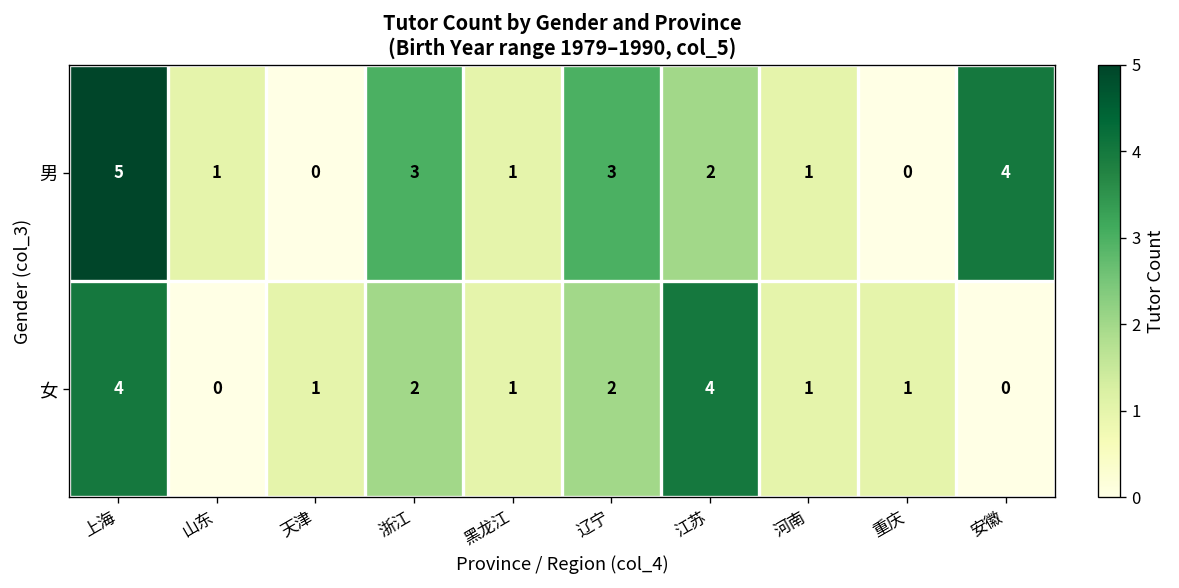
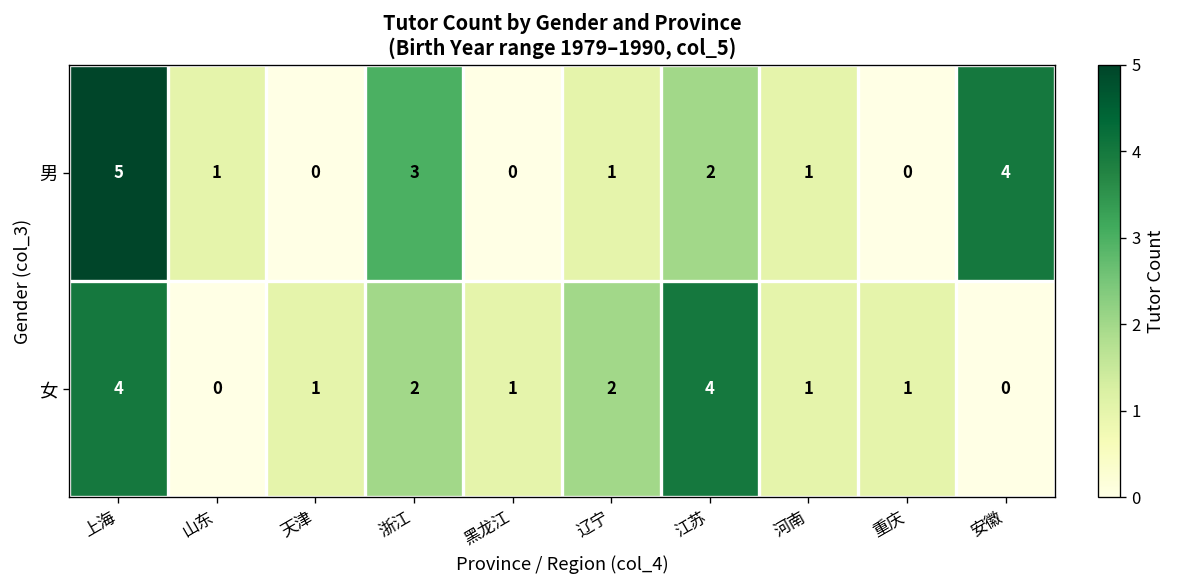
  {
    "男": {
      "上海": 5,
      "山东": 1,
      "天津": 0,
      "浙江": 3,
-     "黑龙江": 1,
-     "辽宁": 3,
+     "黑龙江": 0,
+     "辽宁": 1,
      "江苏": 2,
      "河南": 1,
      "重庆": 0,
      "安徽": 4
    },
    "女": {
      "上海": 4,
      "山东": 0,
      "天津": 1,
      "浙江": 2,
      "黑龙江": 1,
      "辽宁": 2,
      "江苏": 4,
      "河南": 1,
      "重庆": 1,
      "安徽": 0
    }
  }
